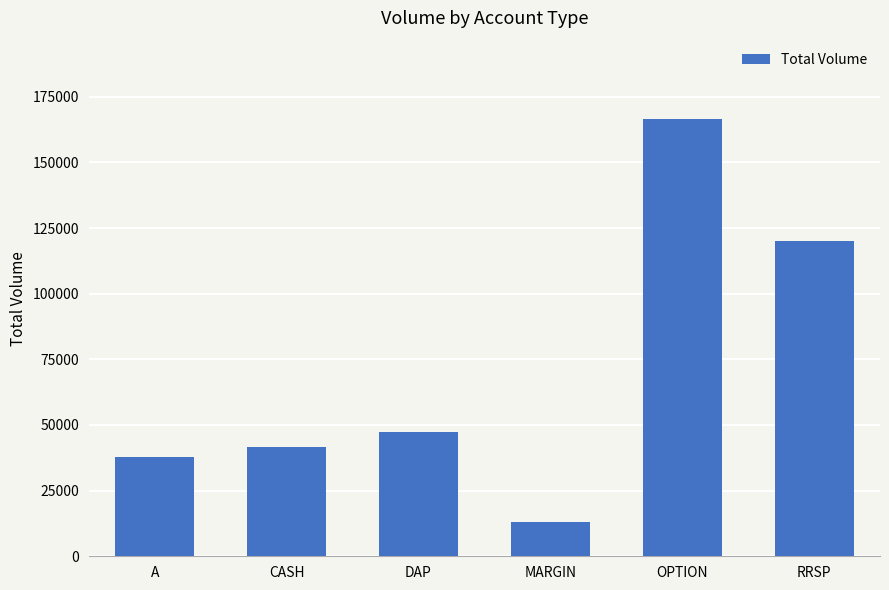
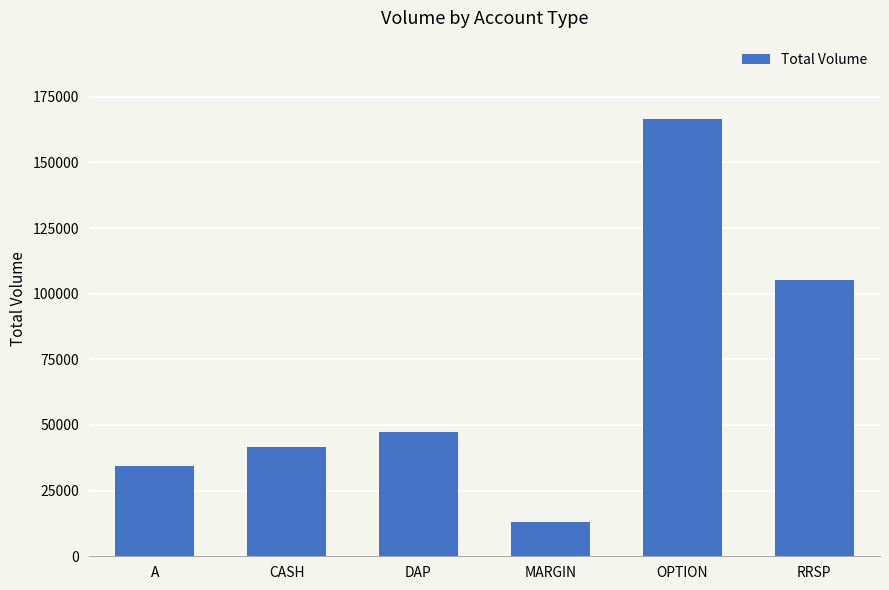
  {
-   "A": 38000,
+   "A": 34000,
    "CASH": 42000,
    "DAP": 47000,
    "MARGIN": 13000,
    "OPTION": 166000,
-   "RRSP": 120000
+   "RRSP": 105000
  }
